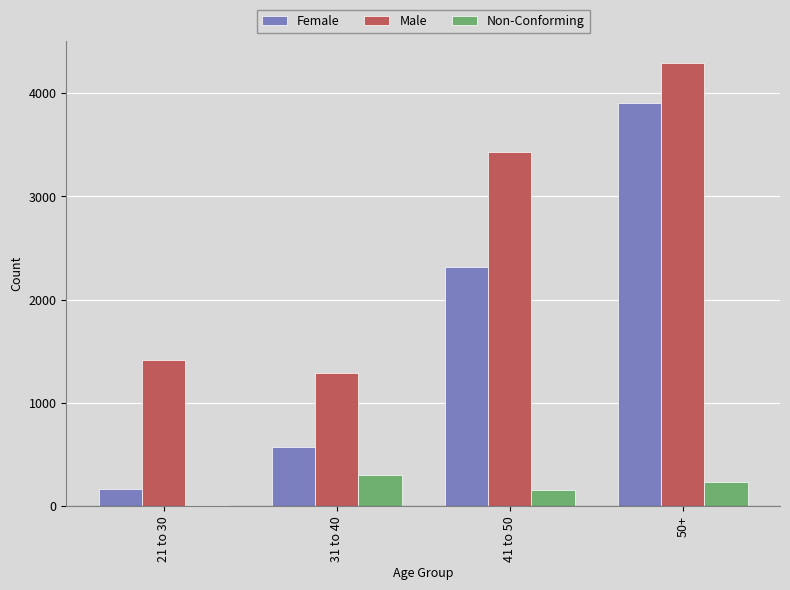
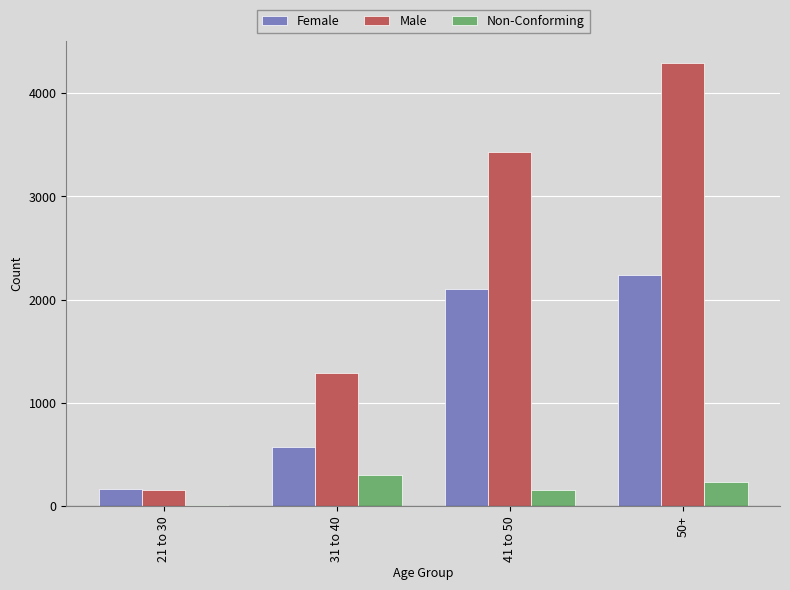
  {
    "Female": {
      "21 to 30": 170,
      "31 to 40": 570,
-     "41 to 50": 2320,
-     "50+": 3900
+     "41 to 50": 2100,
+     "50+": 2230
    },
    "Male": {
-     "21 to 30": 1410,
+     "21 to 30": 150,
      "31 to 40": 1290,
      "41 to 50": 3430,
      "50+": 4290
    },
    "Non-Conforming": {
      "31 to 40": 300,
      "41 to 50": 150,
      "50+": 230
    }
  }
